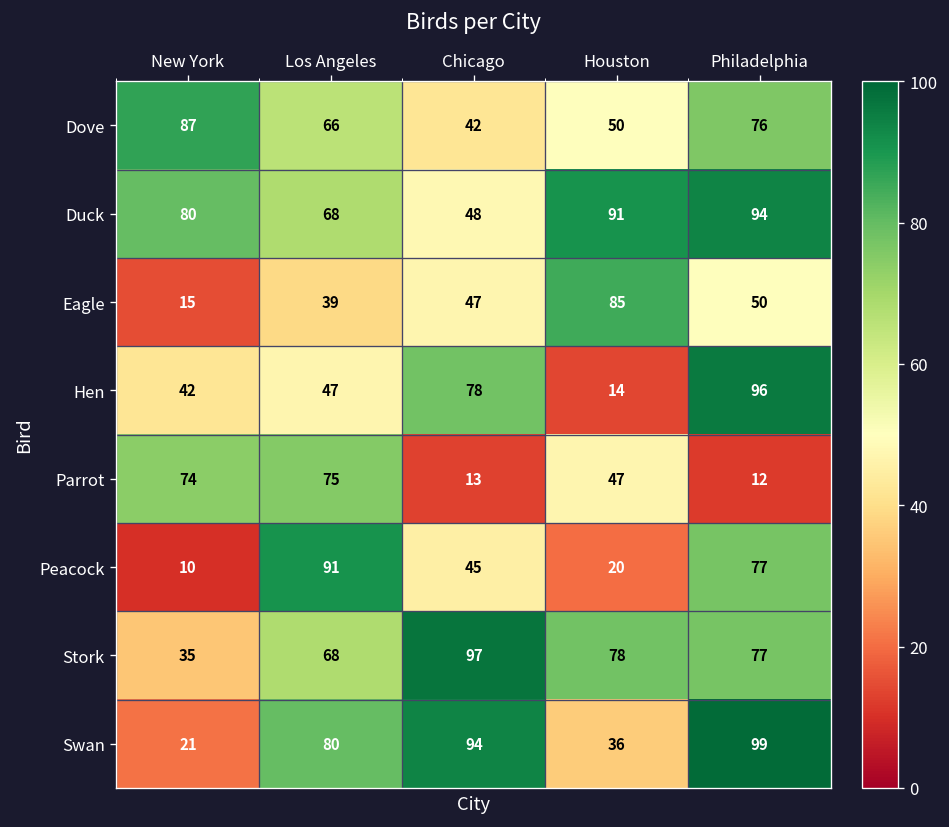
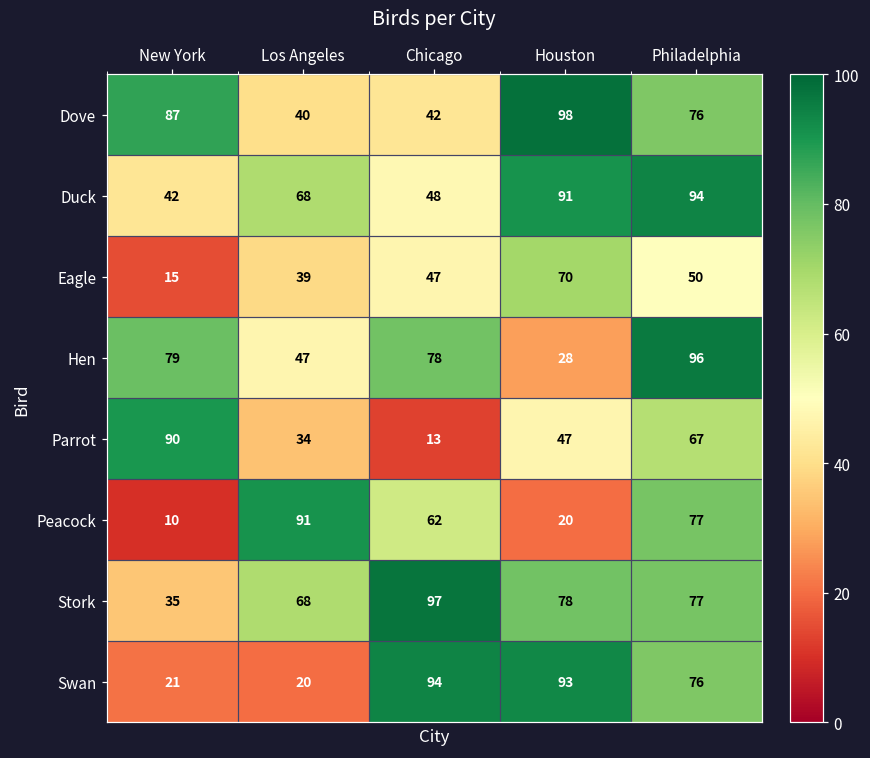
  {
    "Dove": {
      "New York": 87,
-     "Los Angeles": 66,
+     "Los Angeles": 40,
      "Chicago": 42,
-     "Houston": 50,
+     "Houston": 98,
      "Philadelphia": 76
    },
    "Duck": {
-     "New York": 80,
+     "New York": 42,
      "Los Angeles": 68,
      "Chicago": 48,
      "Houston": 91,
      "Philadelphia": 94
    },
    "Eagle": {
      "New York": 15,
      "Los Angeles": 39,
      "Chicago": 47,
-     "Houston": 85,
+     "Houston": 70,
      "Philadelphia": 50
    },
    "Hen": {
-     "New York": 42,
+     "New York": 79,
      "Los Angeles": 47,
      "Chicago": 78,
-     "Houston": 14,
+     "Houston": 28,
      "Philadelphia": 96
    },
    "Parrot": {
-     "New York": 74,
-     "Los Angeles": 75,
+     "New York": 90,
+     "Los Angeles": 34,
      "Chicago": 13,
      "Houston": 47,
-     "Philadelphia": 12
+     "Philadelphia": 67
    },
    "Peacock": {
      "New York": 10,
      "Los Angeles": 91,
-     "Chicago": 45,
+     "Chicago": 62,
      "Houston": 20,
      "Philadelphia": 77
    },
    "Stork": {
      "New York": 35,
      "Los Angeles": 68,
      "Chicago": 97,
      "Houston": 78,
      "Philadelphia": 77
    },
    "Swan": {
      "New York": 21,
-     "Los Angeles": 80,
+     "Los Angeles": 20,
      "Chicago": 94,
-     "Houston": 36,
-     "Philadelphia": 99
+     "Houston": 93,
+     "Philadelphia": 76
    }
  }
